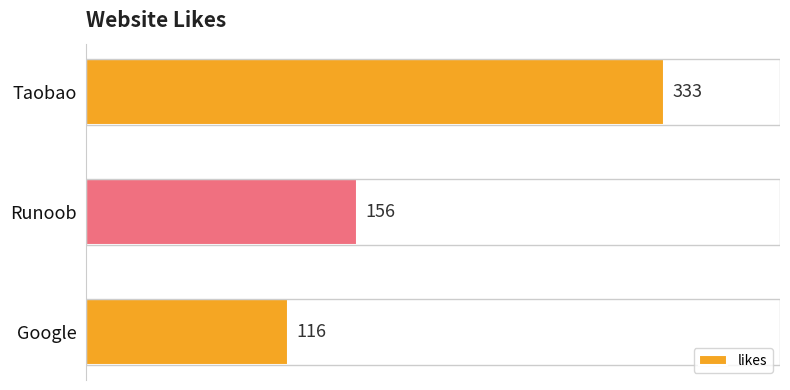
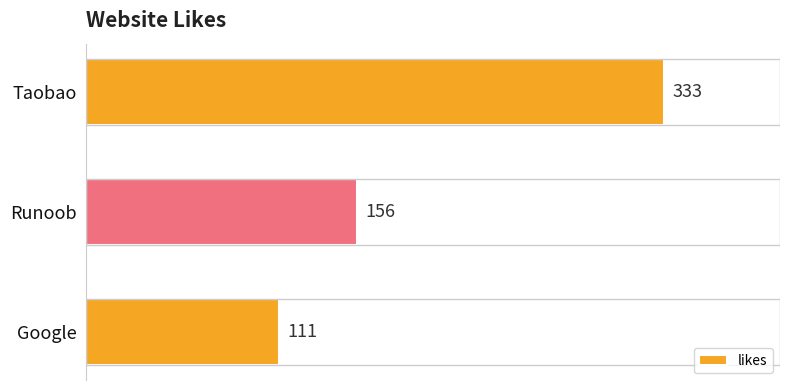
  {
    "Taobao": 333,
    "Runoob": 156,
-   "Google": 116
+   "Google": 111
  }
